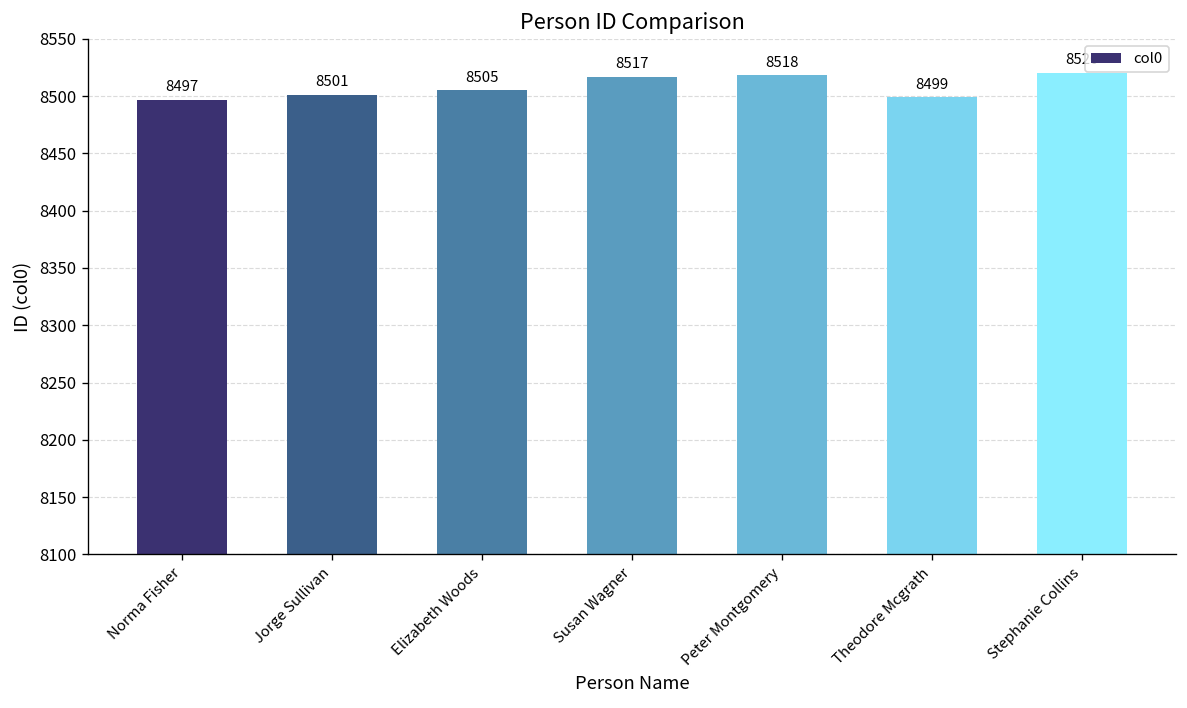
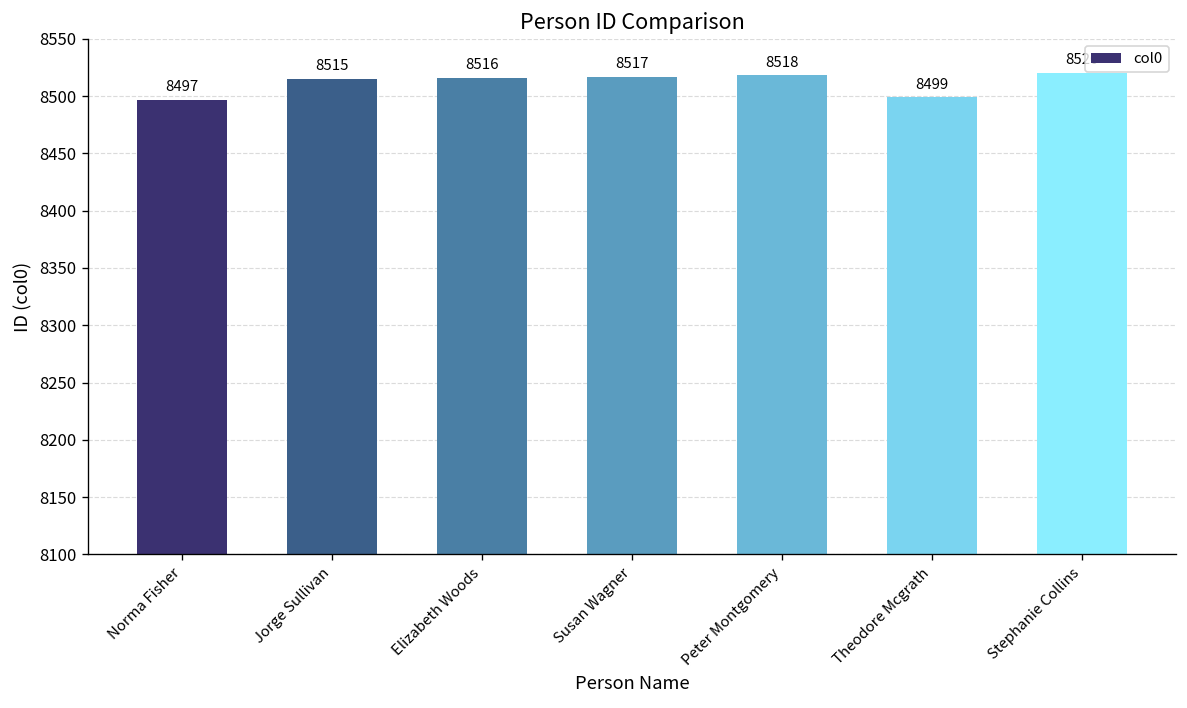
  {
    "Norma Fisher": 8497,
-   "Jorge Sullivan": 8501,
-   "Elizabeth Woods": 8505,
+   "Jorge Sullivan": 8515,
+   "Elizabeth Woods": 8516,
    "Susan Wagner": 8517,
    "Peter Montgomery": 8518,
    "Theodore Mcgrath": 8499
  }
